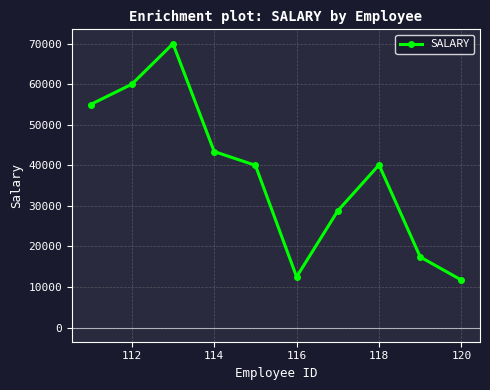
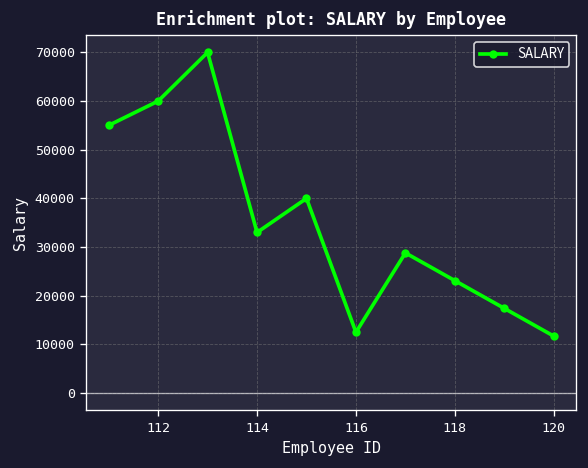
  {
    "112": 60000,
-   "114": 43000,
+   "114": 33000,
    "116": 12000,
-   "118": 40000,
+   "118": 23000,
    "120": 12000
  }
